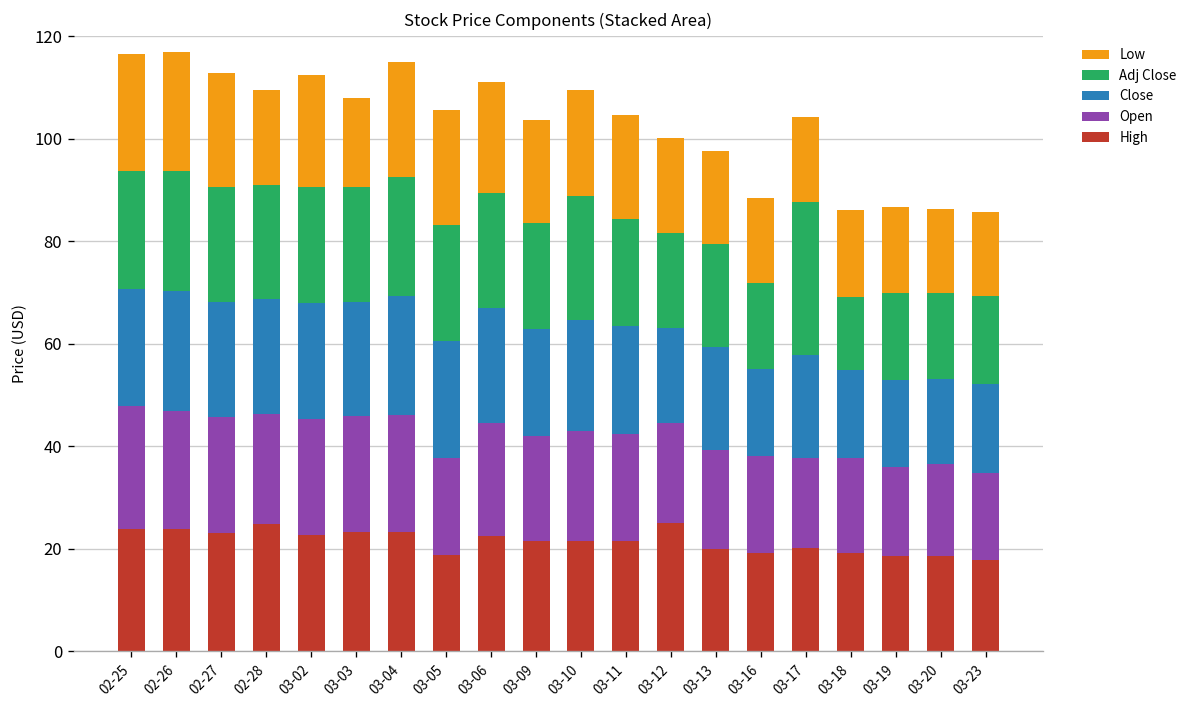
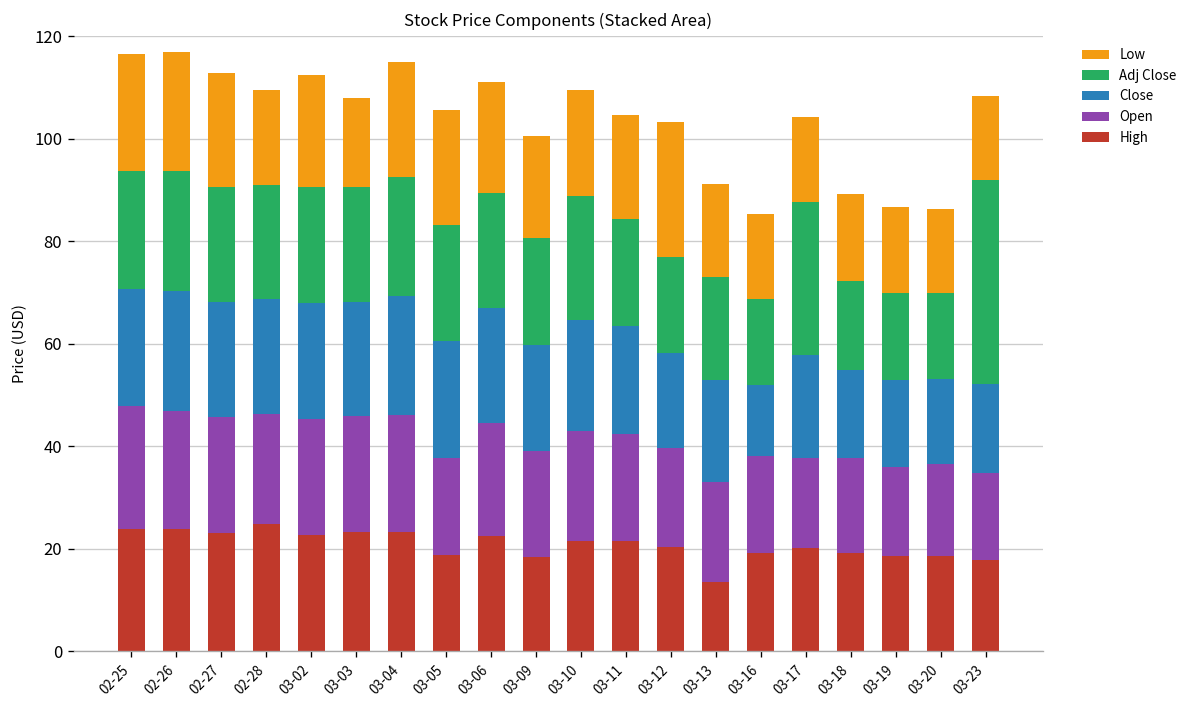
  {
    "High": {
      "02-25": 24,
      "02-26": 24,
      "02-27": 23,
      "02-28": 25,
      "03-02": 23,
      "03-03": 23,
      "03-04": 23,
      "03-05": 19,
      "03-06": 23,
-     "03-09": 22,
+     "03-09": 19,
      "03-10": 22,
      "03-11": 21,
-     "03-12": 25,
-     "03-13": 20,
+     "03-12": 20,
+     "03-13": 14,
      "03-16": 19,
      "03-17": 20,
      "03-18": 19,
      "03-19": 19,
      "03-20": 19,
      "03-23": 18
    },
    "Open": {
      "02-25": 24,
      "02-26": 23,
      "02-27": 23,
      "02-28": 22,
      "03-02": 23,
      "03-03": 23,
      "03-04": 23,
      "03-05": 19,
      "03-06": 22,
      "03-09": 21,
      "03-10": 22,
      "03-11": 21,
      "03-12": 19,
      "03-13": 19,
      "03-16": 19,
      "03-17": 17,
      "03-18": 18,
      "03-19": 17,
      "03-20": 18,
      "03-23": 17
    },
    "Close": {
      "02-25": 23,
      "02-26": 23,
      "02-27": 22,
      "02-28": 22,
      "03-02": 23,
      "03-03": 22,
      "03-04": 23,
      "03-05": 23,
      "03-06": 22,
      "03-09": 21,
      "03-10": 22,
      "03-11": 21,
      "03-12": 19,
      "03-13": 20,
-     "03-16": 17,
+     "03-16": 14,
      "03-17": 20,
      "03-18": 17,
      "03-19": 17,
      "03-20": 17,
      "03-23": 17
    },
    "Adj Close": {
      "02-25": 23,
      "02-26": 23,
      "02-27": 22,
      "02-28": 22,
      "03-02": 23,
      "03-03": 22,
      "03-04": 23,
      "03-05": 23,
      "03-06": 22,
      "03-09": 21,
      "03-10": 24,
      "03-11": 21,
      "03-12": 19,
      "03-13": 20,
      "03-16": 17,
      "03-17": 30,
-     "03-18": 14,
+     "03-18": 17,
      "03-19": 17,
      "03-20": 17,
-     "03-23": 17
+     "03-23": 40
    },
    "Low": {
      "02-25": 23,
      "02-26": 23,
      "02-27": 22,
      "02-28": 18,
      "03-02": 22,
      "03-03": 17,
      "03-04": 22,
      "03-05": 22,
      "03-06": 22,
      "03-09": 20,
      "03-10": 21,
      "03-11": 20,
-     "03-12": 19,
+     "03-12": 26,
      "03-13": 18,
      "03-16": 17,
      "03-17": 17,
      "03-18": 17,
      "03-19": 17,
      "03-20": 17,
      "03-23": 16
    }
  }
